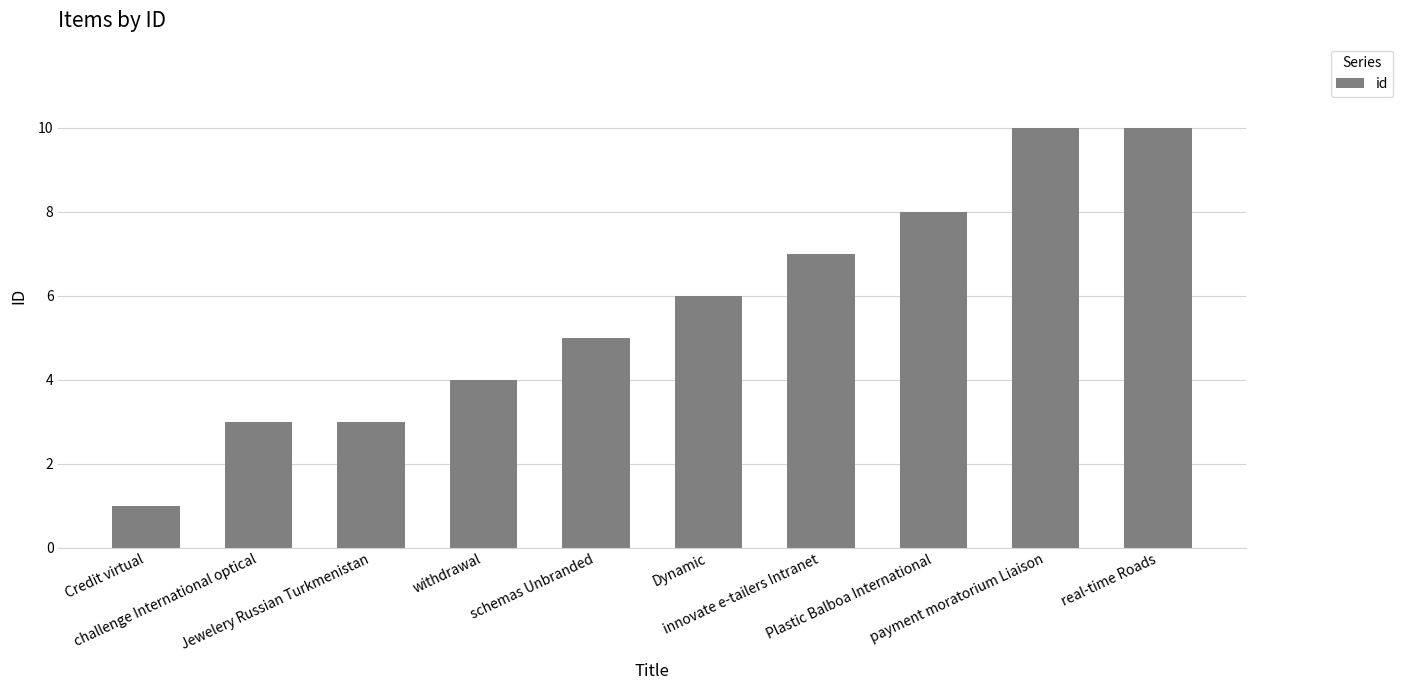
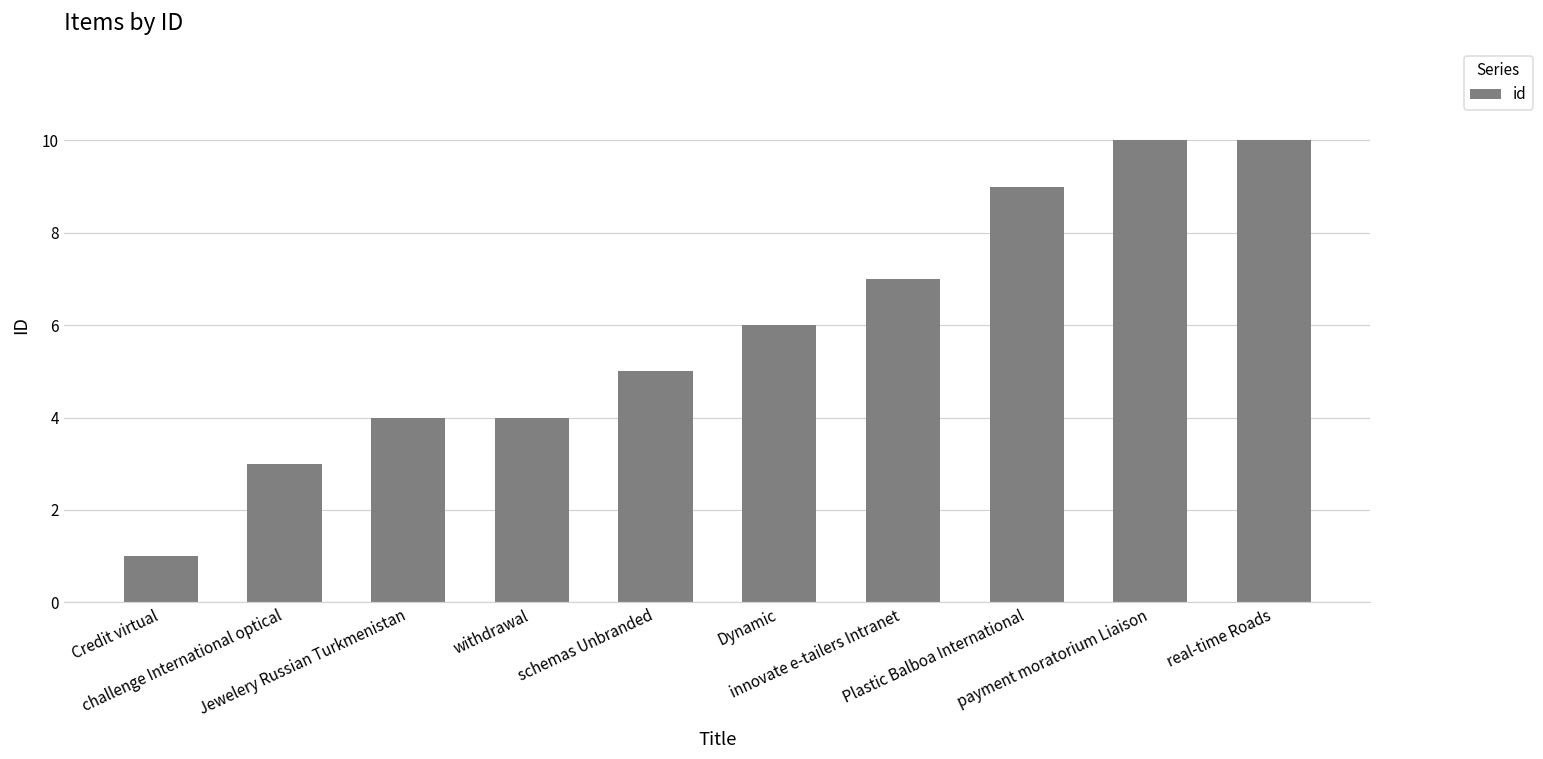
  {
    "Credit virtual": 1,
    "challenge International optical": 3,
-   "Jewelery Russian Turkmenistan": 3,
+   "Jewelery Russian Turkmenistan": 4,
    "withdrawal": 4,
    "schemas Unbranded": 5,
    "Dynamic": 6,
    "innovate e-tailers Intranet": 7,
-   "Plastic Balboa International": 8,
+   "Plastic Balboa International": 9,
    "payment moratorium Liaison": 10,
    "real-time Roads": 10
  }
